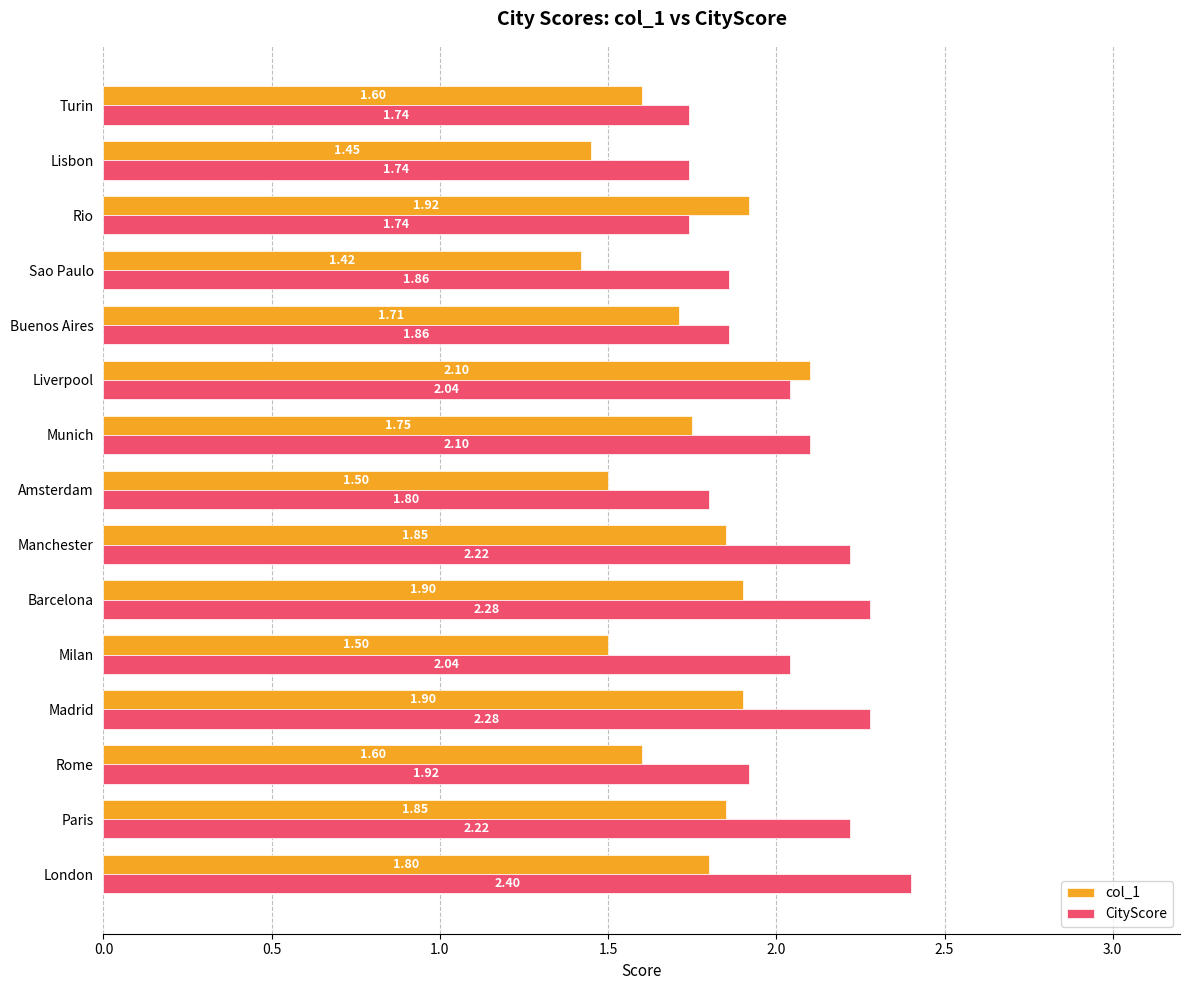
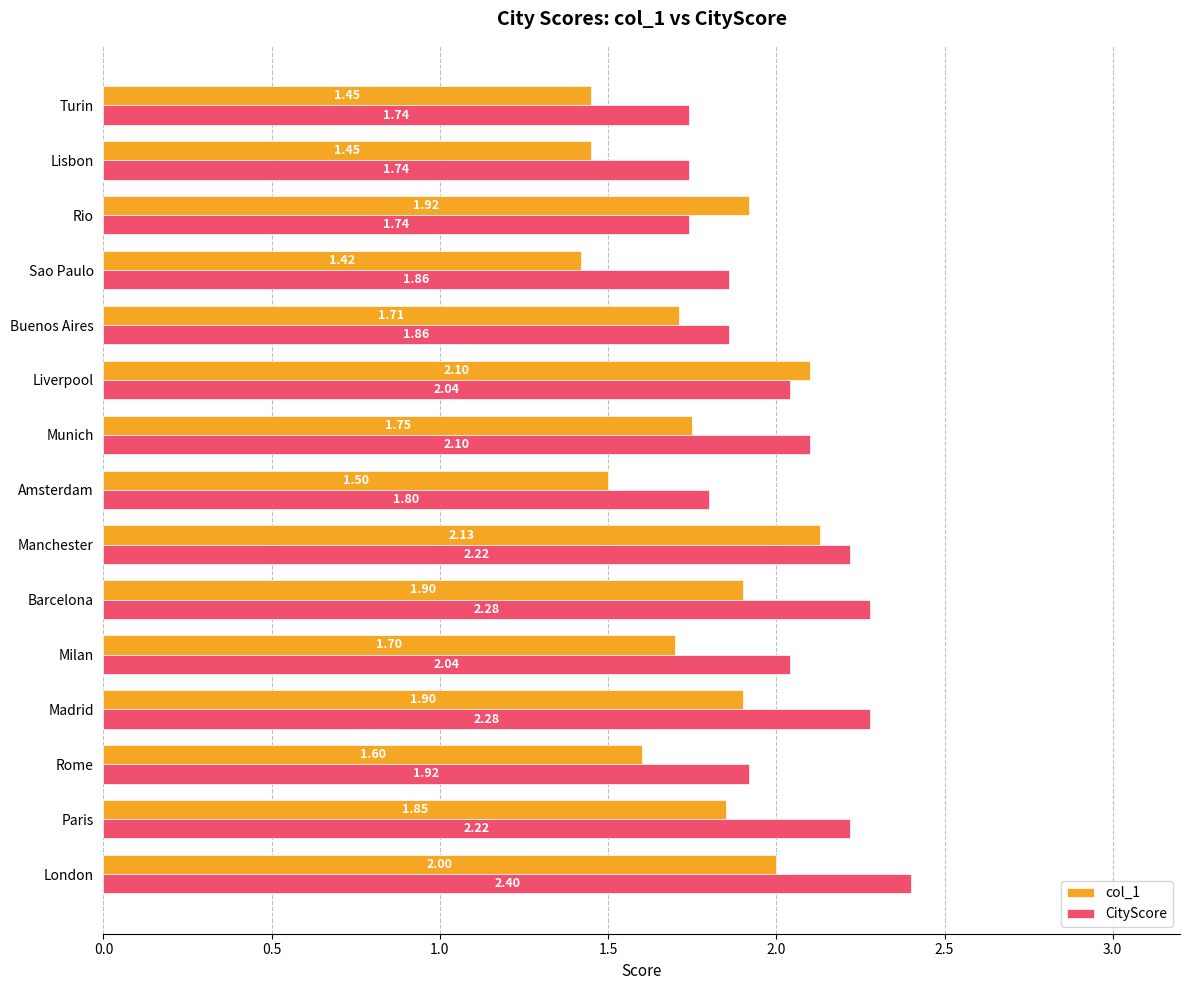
  {
    "col_1": {
-     "Turin": 1.60,
+     "Turin": 1.45,
      "Lisbon": 1.45,
      "Rio": 1.92,
      "Sao Paulo": 1.42,
      "Buenos Aires": 1.71,
      "Liverpool": 2.10,
      "Munich": 1.75,
      "Amsterdam": 1.50,
-     "Manchester": 1.85,
+     "Manchester": 2.13,
      "Barcelona": 1.90,
-     "Milan": 1.50,
+     "Milan": 1.70,
      "Madrid": 1.90,
      "Rome": 1.60,
      "Paris": 1.85,
-     "London": 1.80
+     "London": 2.00
    },
    "CityScore": {
      "Turin": 1.74,
      "Lisbon": 1.74,
      "Rio": 1.74,
      "Sao Paulo": 1.86,
      "Buenos Aires": 1.86,
      "Liverpool": 2.04,
      "Munich": 2.10,
      "Amsterdam": 1.80,
      "Manchester": 2.22,
      "Barcelona": 2.28,
      "Milan": 2.04,
      "Madrid": 2.28,
      "Rome": 1.92,
      "Paris": 2.22,
      "London": 2.40
    }
  }
